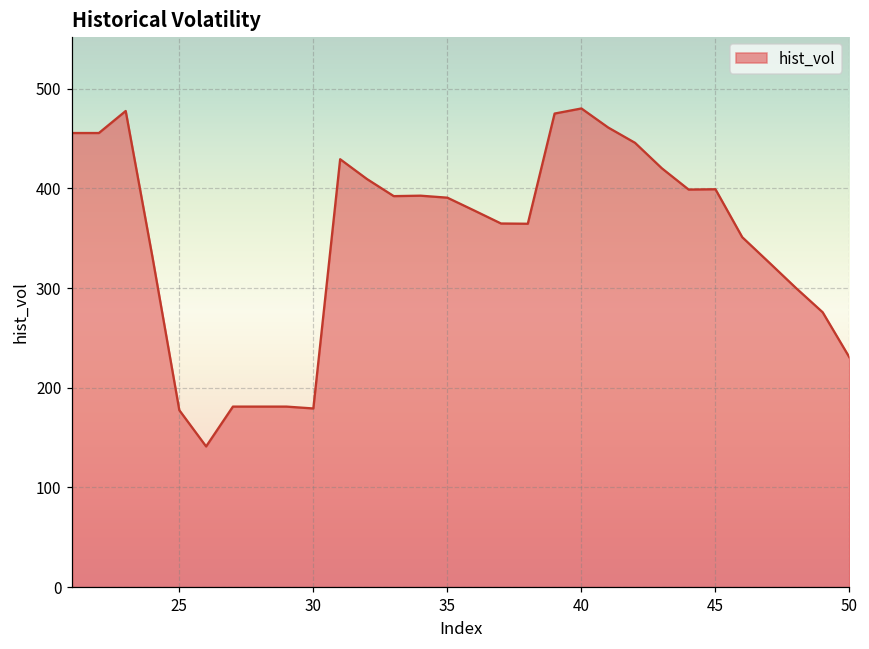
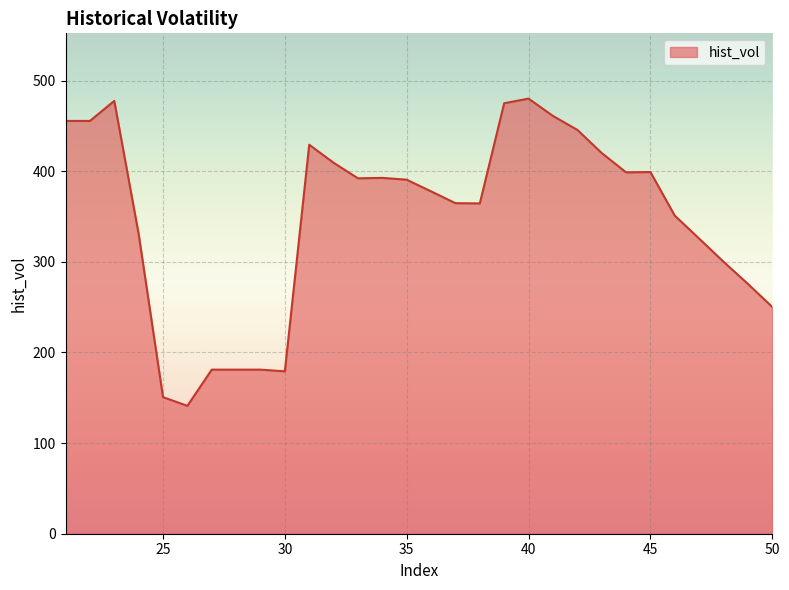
  {
-   "25": 180,
+   "25": 150,
    "30": 180,
    "35": 390,
    "40": 480,
    "45": 400,
-   "50": 230
+   "50": 250
  }
